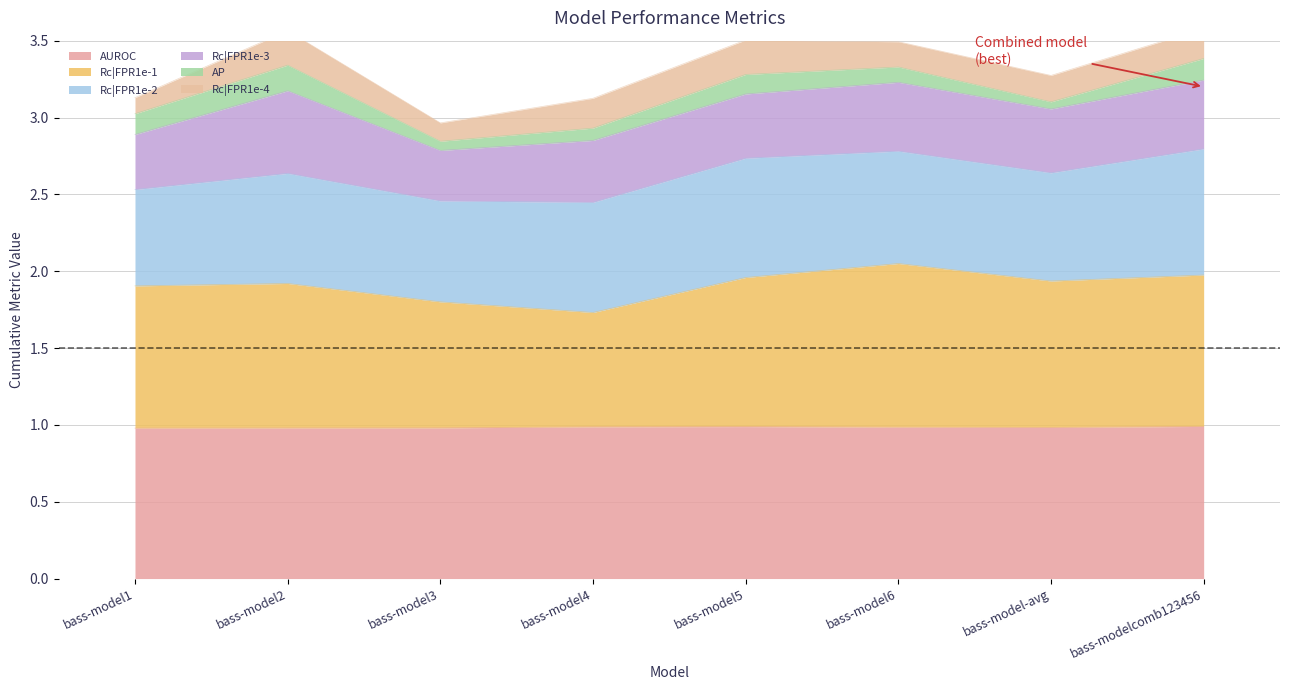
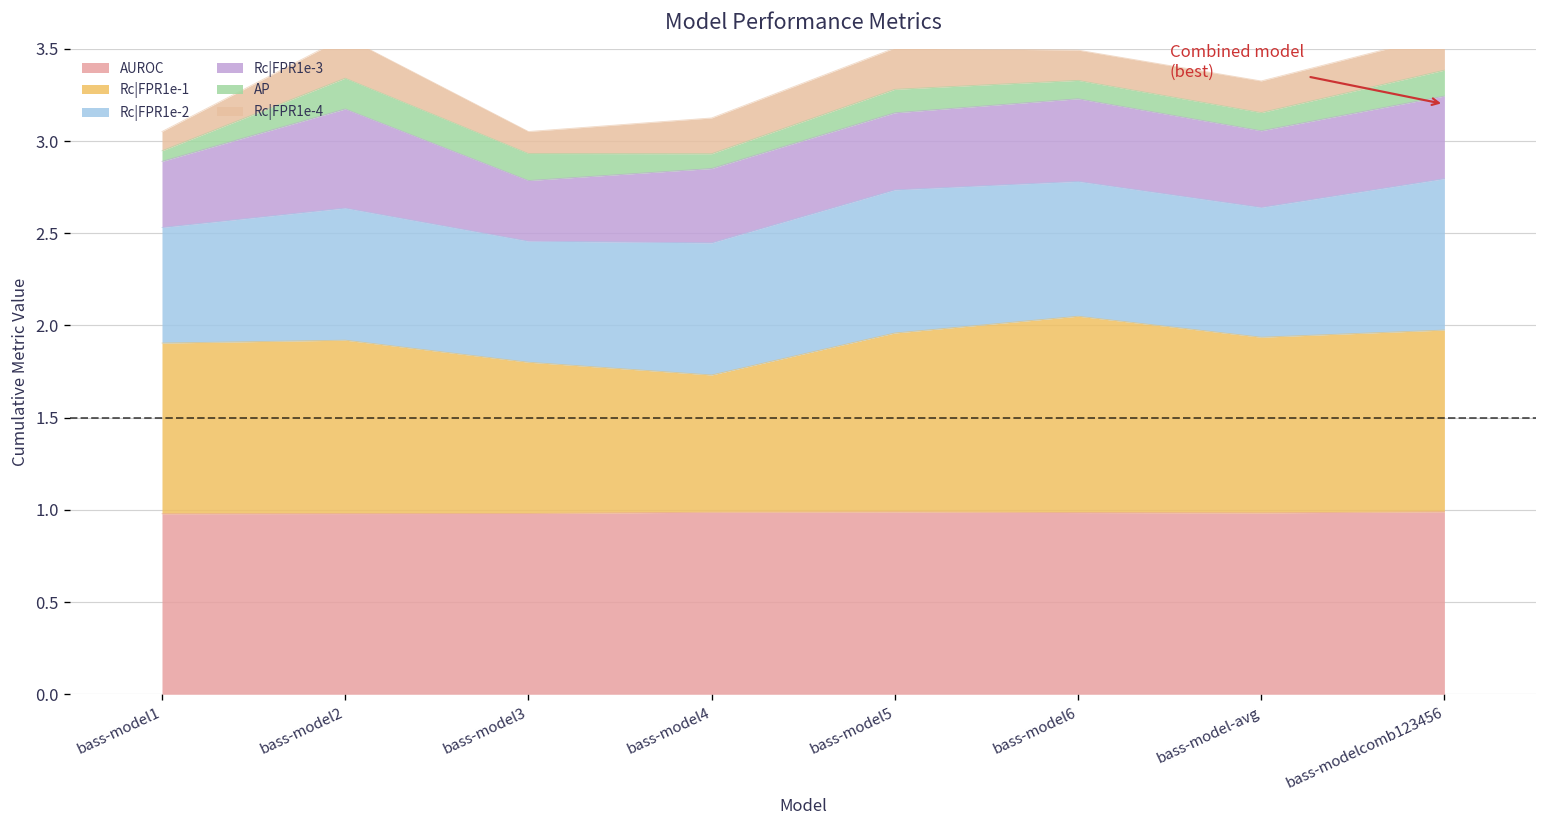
  {
    "Rc|FPR1e-1": {
      "bass-model1": 0.93,
      "bass-model2": 0.94,
      "bass-model3": 0.82,
      "bass-model4": 0.74,
      "bass-model5": 0.97,
      "bass-model6": 1.06,
      "bass-model-avg": 0.95,
      "bass-modelcomb123456": 0.99
    },
    "AP": {
-     "bass-model1": 0.14,
+     "bass-model1": 0.06,
      "bass-model2": 0.17,
-     "bass-model3": 0.06,
+     "bass-model3": 0.15,
      "bass-model4": 0.08,
      "bass-model5": 0.13,
      "bass-model6": 0.10,
-     "bass-model-avg": 0.05,
+     "bass-model-avg": 0.10,
      "bass-modelcomb123456": 0.14
    }
  }
